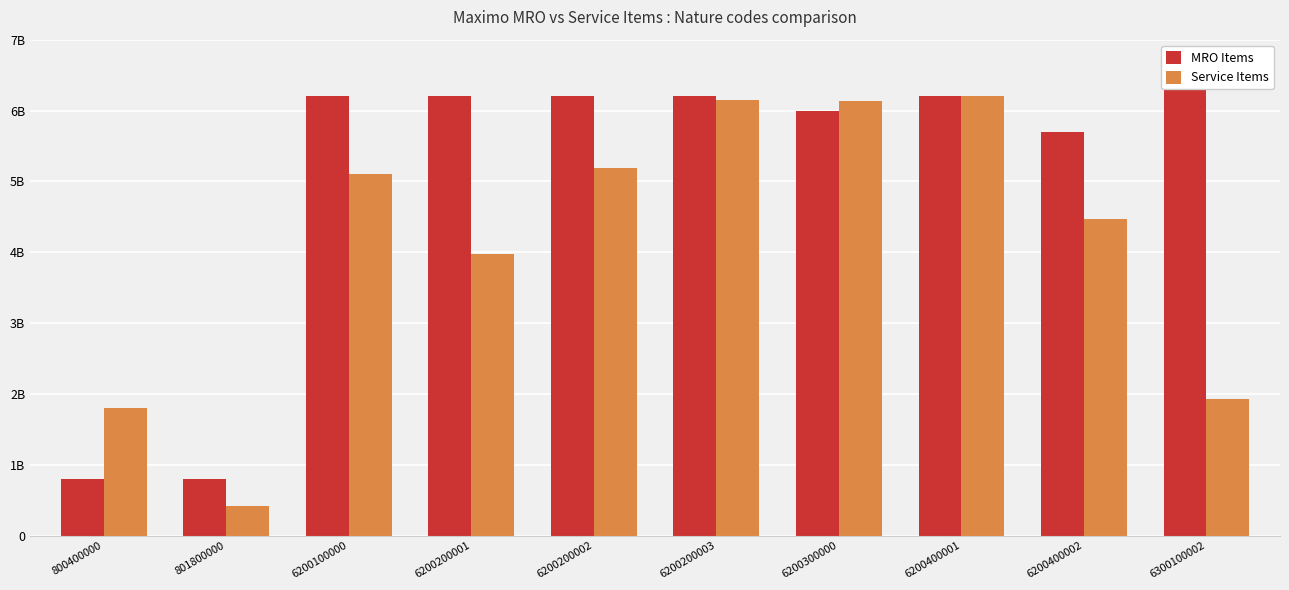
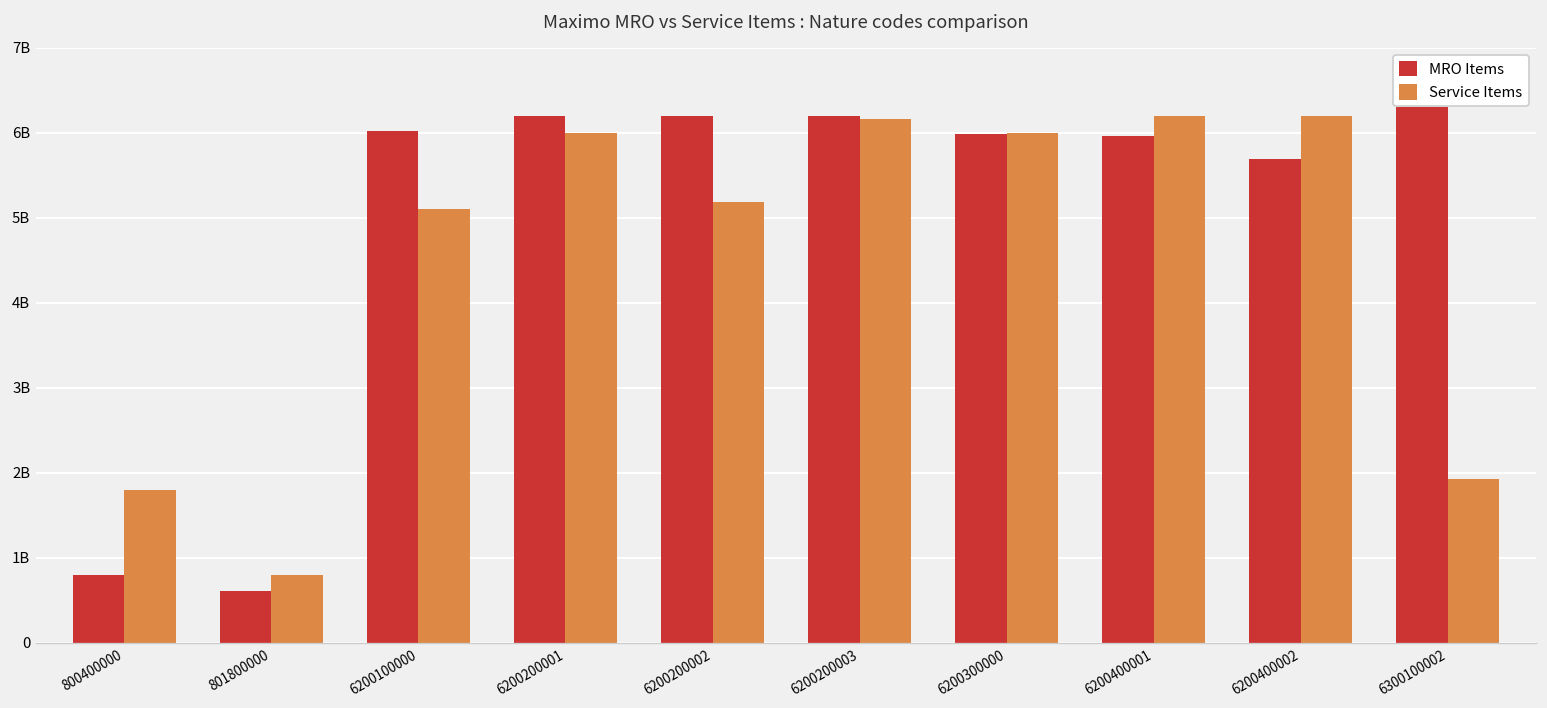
  {
    "MRO Items": {
      "800400000": 800000000,
-     "801800000": 800000000,
-     "6200100000": 6200000000,
+     "801800000": 600000000,
+     "6200100000": 6000000000,
      "6200200001": 6200000000,
      "6200200002": 6200000000,
      "6200200003": 6200000000,
      "6200300000": 6000000000,
-     "6200400001": 6200000000,
+     "6200400001": 6000000000,
      "6200400002": 5700000000
    },
    "Service Items": {
      "800400000": 1800000000,
-     "801800000": 400000000,
+     "801800000": 800000000,
      "6200100000": 5100000000,
-     "6200200001": 4000000000,
+     "6200200001": 6000000000,
      "6200200002": 5200000000,
      "6200200003": 6200000000,
-     "6200300000": 6100000000,
+     "6200300000": 6000000000,
      "6200400001": 6200000000,
-     "6200400002": 4500000000,
+     "6200400002": 6200000000,
      "6300100002": 1900000000
    }
  }
